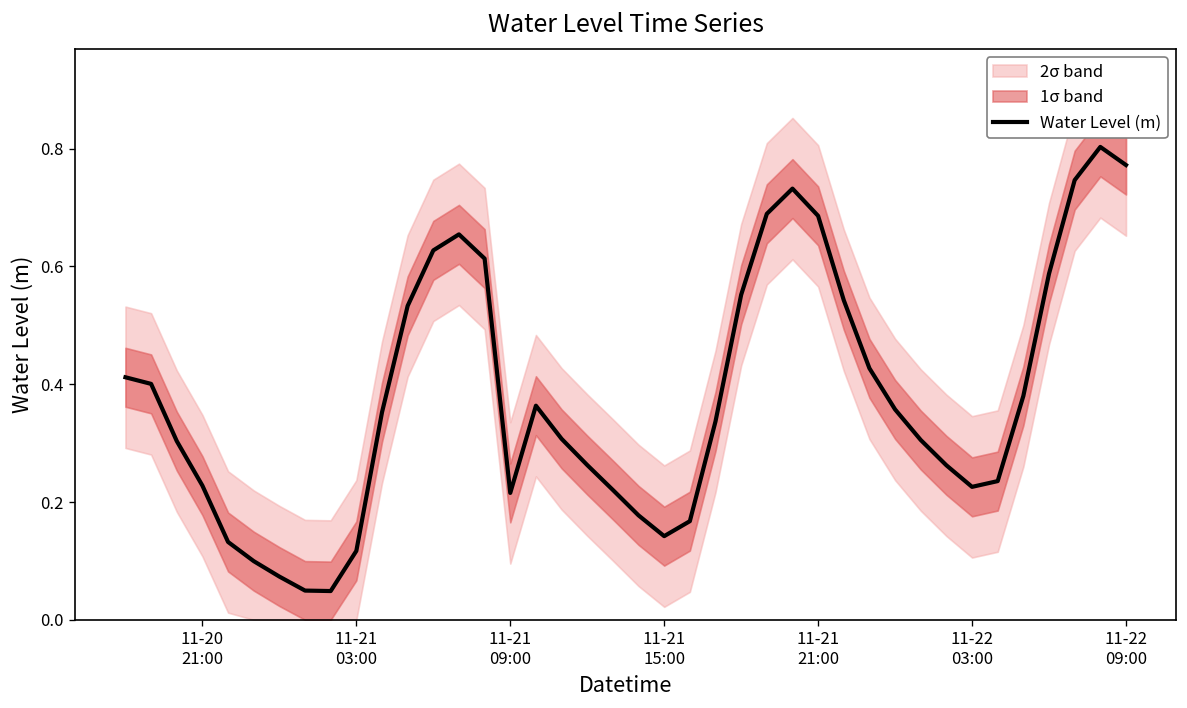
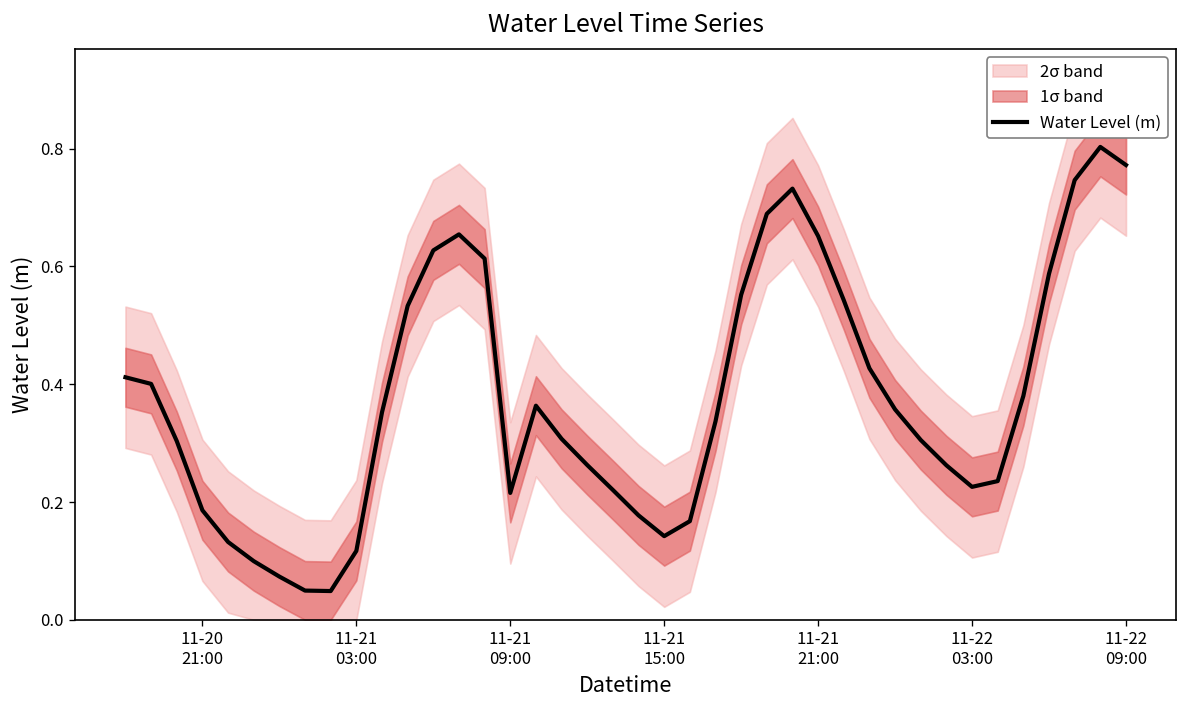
  {
    "Water Level (m)": {
-     "11-20 21:00": 0.23,
+     "11-20 21:00": 0.19,
      "11-21 03:00": 0.12,
      "11-21 09:00": 0.22,
      "11-21 15:00": 0.14,
-     "11-21 21:00": 0.69,
+     "11-21 21:00": 0.65,
      "11-22 03:00": 0.23,
      "11-22 09:00": 0.77
    },
    "2σ band": {
      "11-21 03:00": 0.24
    }
  }
